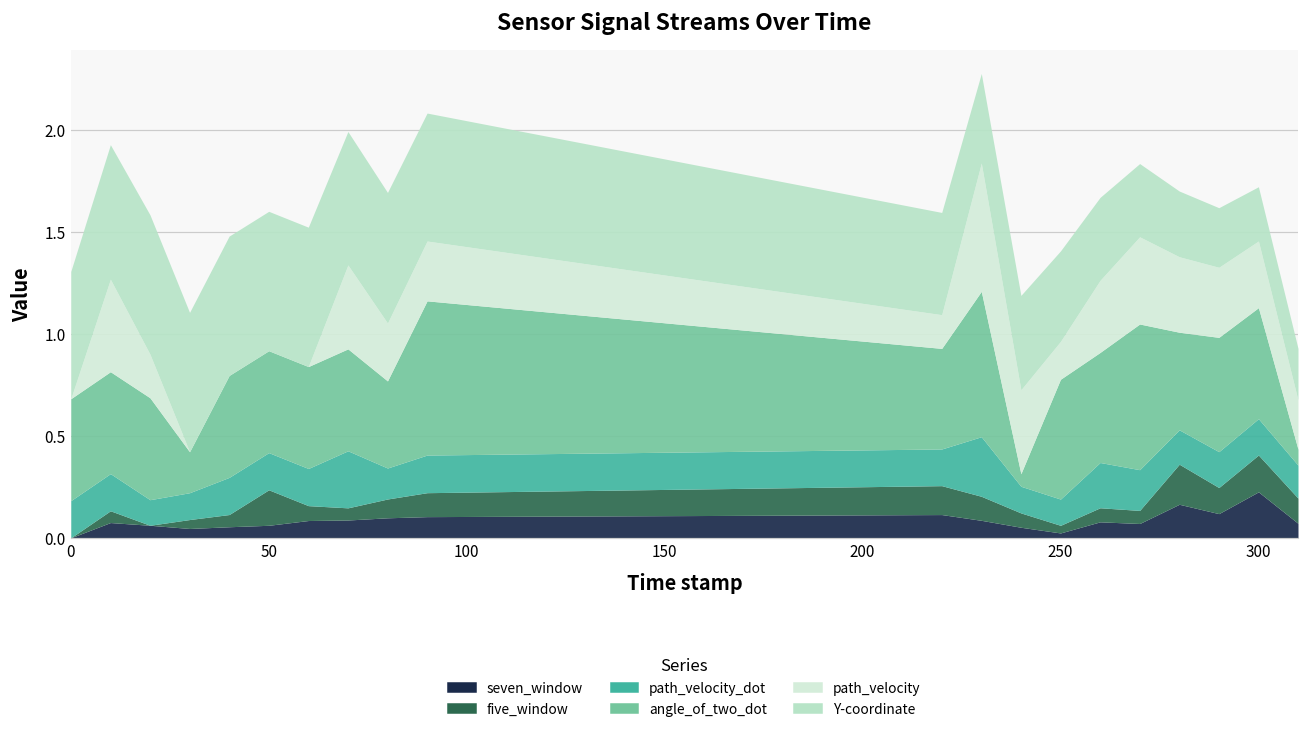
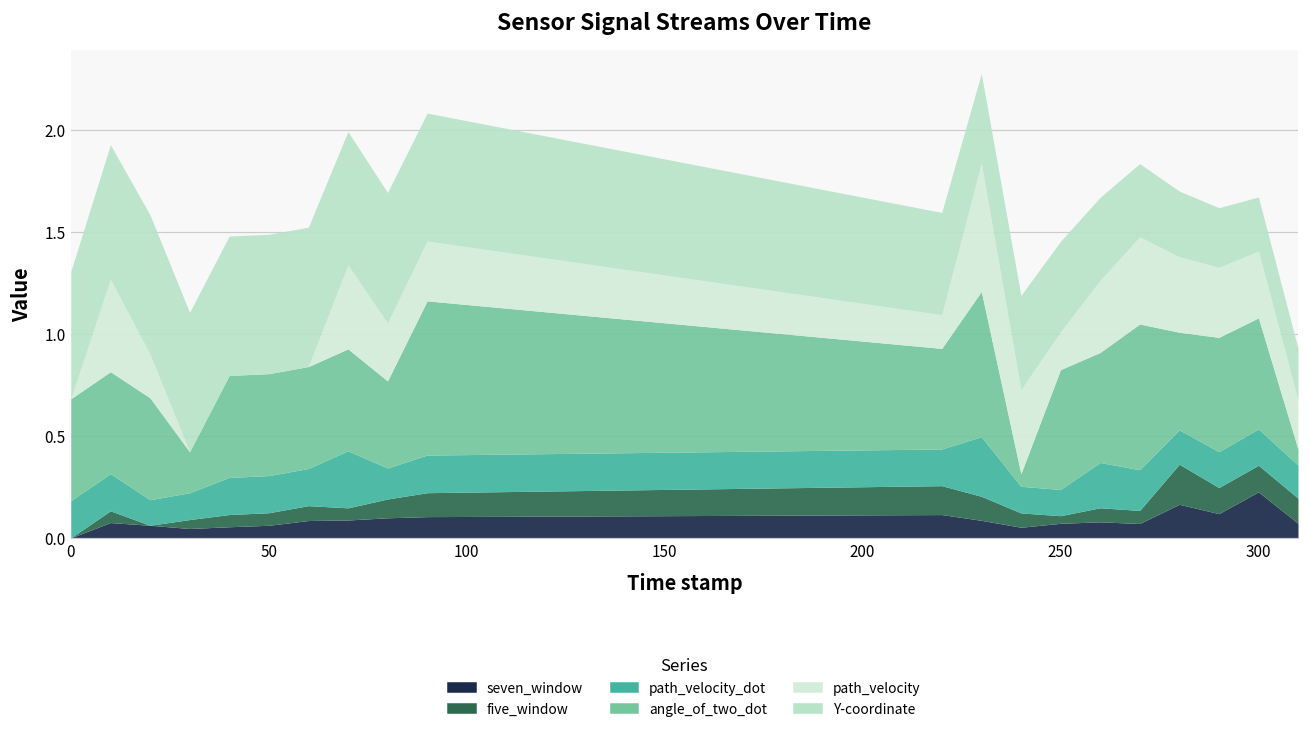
  {
    "seven_window": {
      "50": 0.06,
-     "250": 0.02,
+     "250": 0.07,
      "300": 0.23
    },
    "five_window": {
-     "50": 0.17,
+     "50": 0.06,
      "250": 0.04,
-     "300": 0.18
+     "300": 0.13
    }
  }
